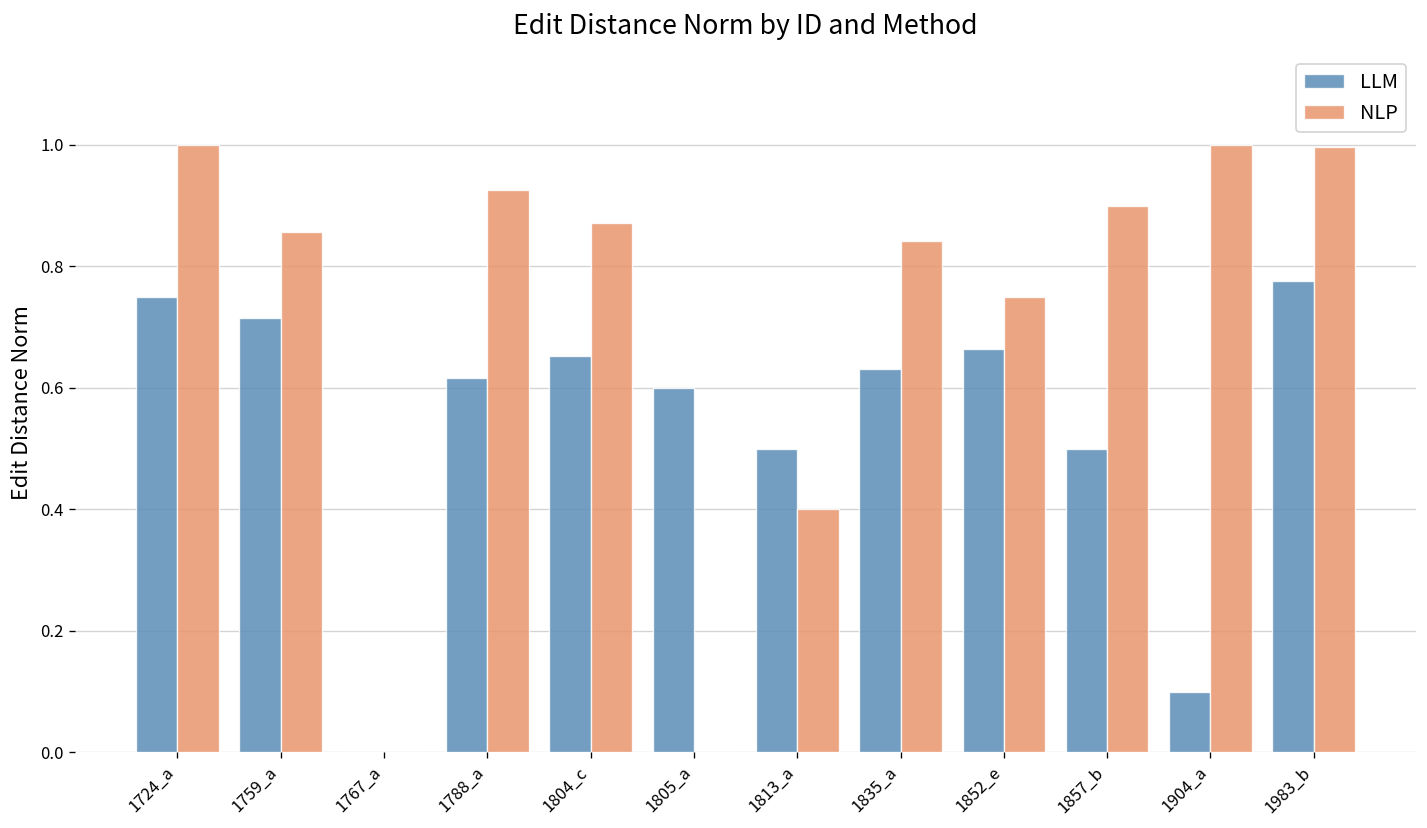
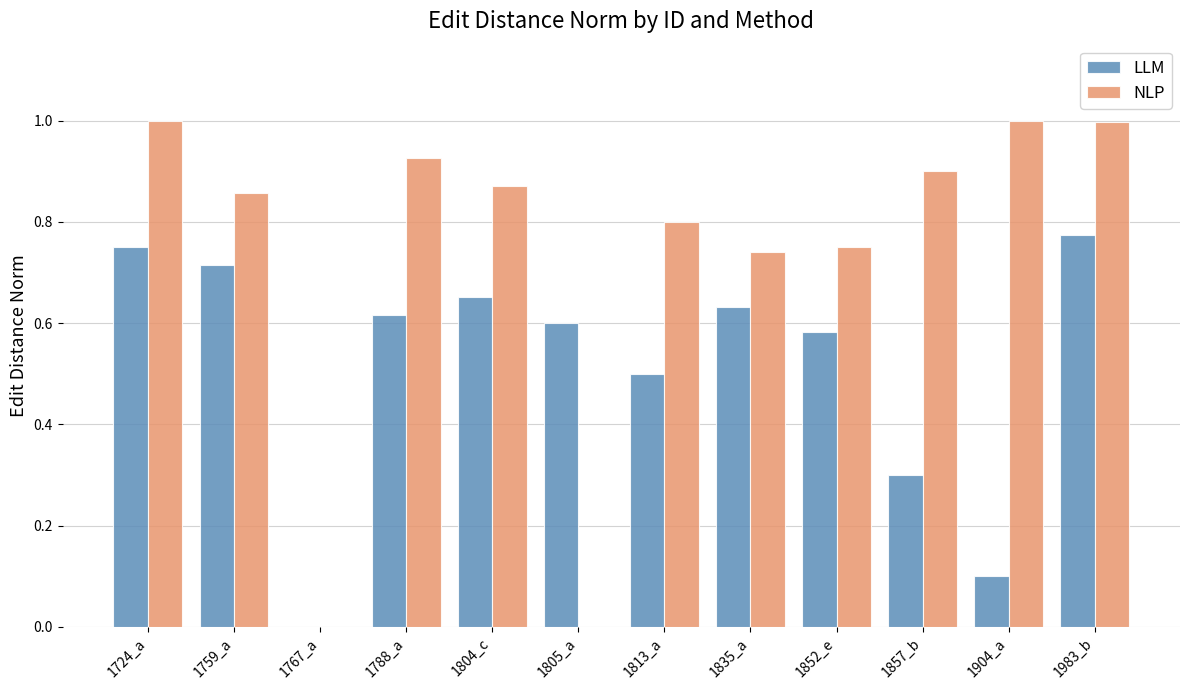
  {
    "LLM": {
      "1724_a": 0.75,
      "1759_a": 0.71,
      "1767_a": 0.00,
      "1788_a": 0.62,
      "1804_c": 0.65,
      "1805_a": 0.60,
      "1813_a": 0.50,
      "1835_a": 0.63,
-     "1852_e": 0.66,
-     "1857_b": 0.5,
+     "1852_e": 0.58,
+     "1857_b": 0.3,
      "1904_a": 0.10,
      "1983_b": 0.78
    },
    "NLP": {
      "1724_a": 1.00,
      "1759_a": 0.86,
      "1767_a": 0.00,
      "1788_a": 0.93,
      "1804_c": 0.87,
      "1805_a": 0.00,
-     "1813_a": 0.4,
-     "1835_a": 0.84,
+     "1813_a": 0.8,
+     "1835_a": 0.74,
      "1852_e": 0.75,
      "1857_b": 0.90,
      "1904_a": 1.00,
      "1983_b": 1.00
    }
  }
